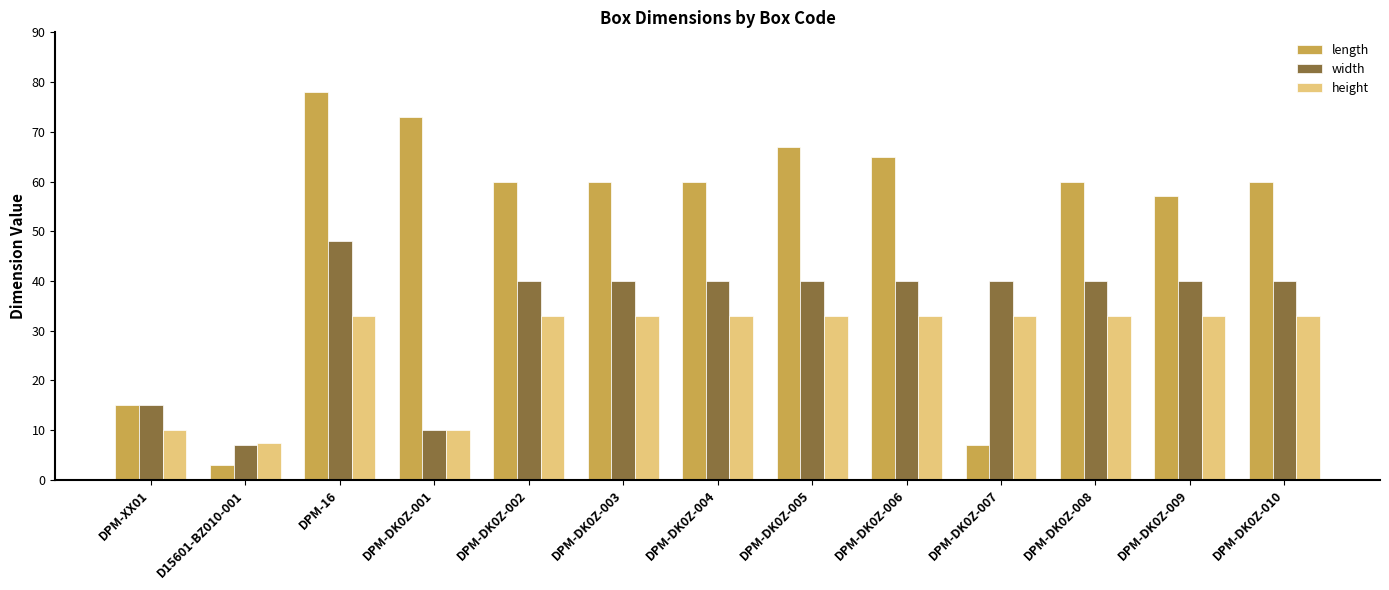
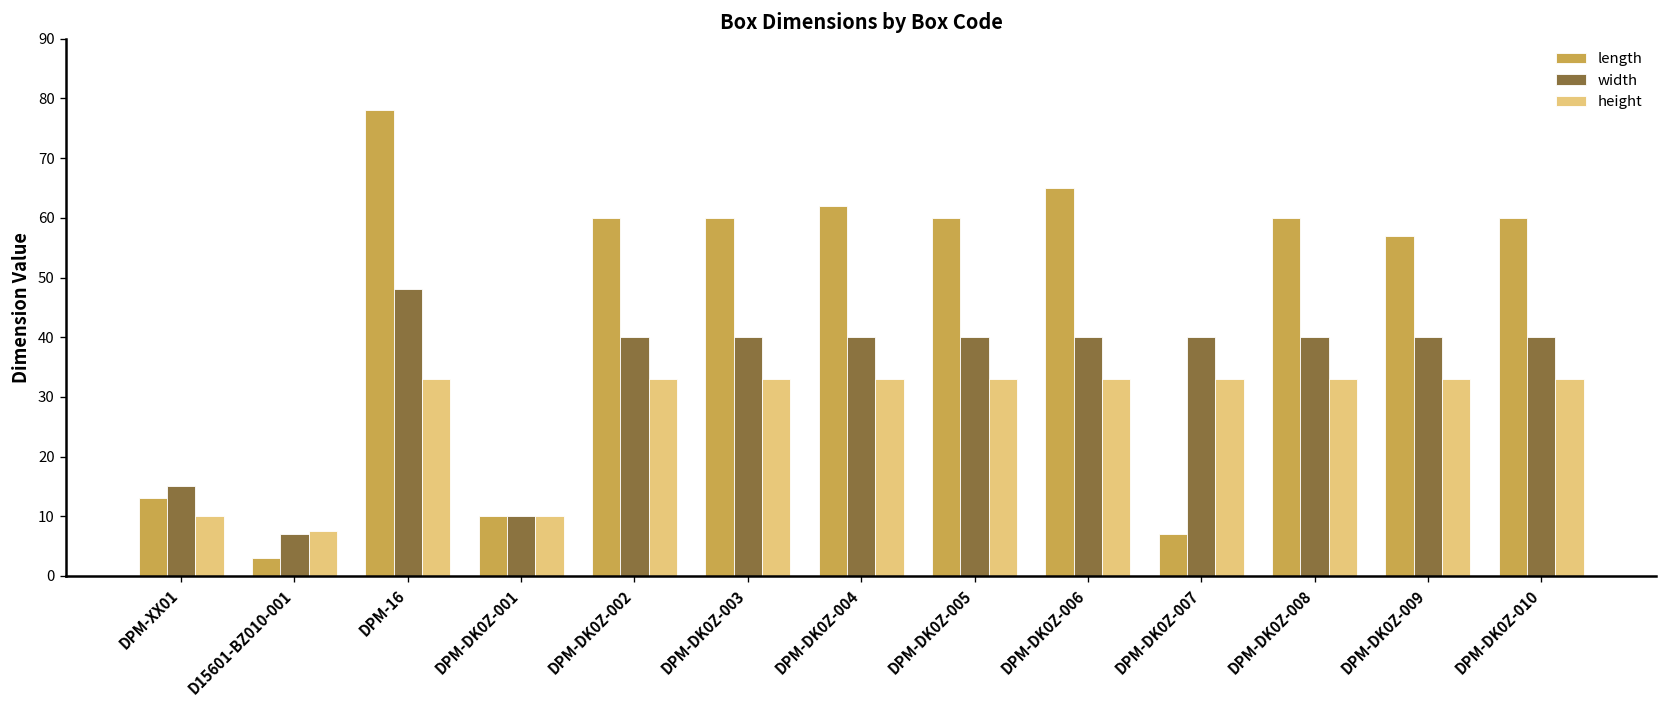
  {
    "length": {
-     "DPM-XX01": 15,
+     "DPM-XX01": 13,
      "D15601-BZ010-001": 3,
      "DPM-16": 78,
-     "DPM-DK0Z-001": 73,
+     "DPM-DK0Z-001": 10,
      "DPM-DK0Z-002": 60,
      "DPM-DK0Z-003": 60,
-     "DPM-DK0Z-004": 60,
-     "DPM-DK0Z-005": 67,
+     "DPM-DK0Z-004": 62,
+     "DPM-DK0Z-005": 60,
      "DPM-DK0Z-006": 65,
      "DPM-DK0Z-007": 7,
      "DPM-DK0Z-008": 60,
      "DPM-DK0Z-009": 57,
      "DPM-DK0Z-010": 60
    },
    "width": {
      "DPM-XX01": 15,
      "D15601-BZ010-001": 7,
      "DPM-16": 48,
      "DPM-DK0Z-001": 10,
      "DPM-DK0Z-002": 40,
      "DPM-DK0Z-003": 40,
      "DPM-DK0Z-004": 40,
      "DPM-DK0Z-005": 40,
      "DPM-DK0Z-006": 40,
      "DPM-DK0Z-007": 40,
      "DPM-DK0Z-008": 40,
      "DPM-DK0Z-009": 40,
      "DPM-DK0Z-010": 40
    },
    "height": {
      "DPM-XX01": 10,
      "D15601-BZ010-001": 8,
      "DPM-16": 33,
      "DPM-DK0Z-001": 10,
      "DPM-DK0Z-002": 33,
      "DPM-DK0Z-003": 33,
      "DPM-DK0Z-004": 33,
      "DPM-DK0Z-005": 33,
      "DPM-DK0Z-006": 33,
      "DPM-DK0Z-007": 33,
      "DPM-DK0Z-008": 33,
      "DPM-DK0Z-009": 33,
      "DPM-DK0Z-010": 33
    }
  }
